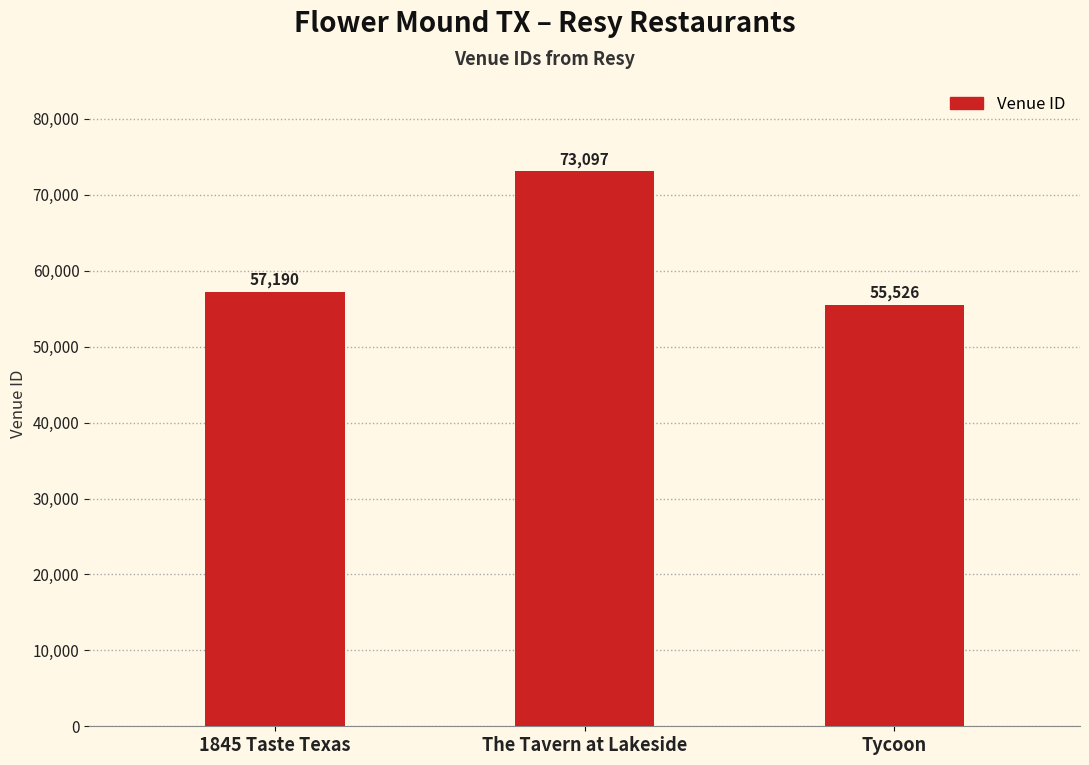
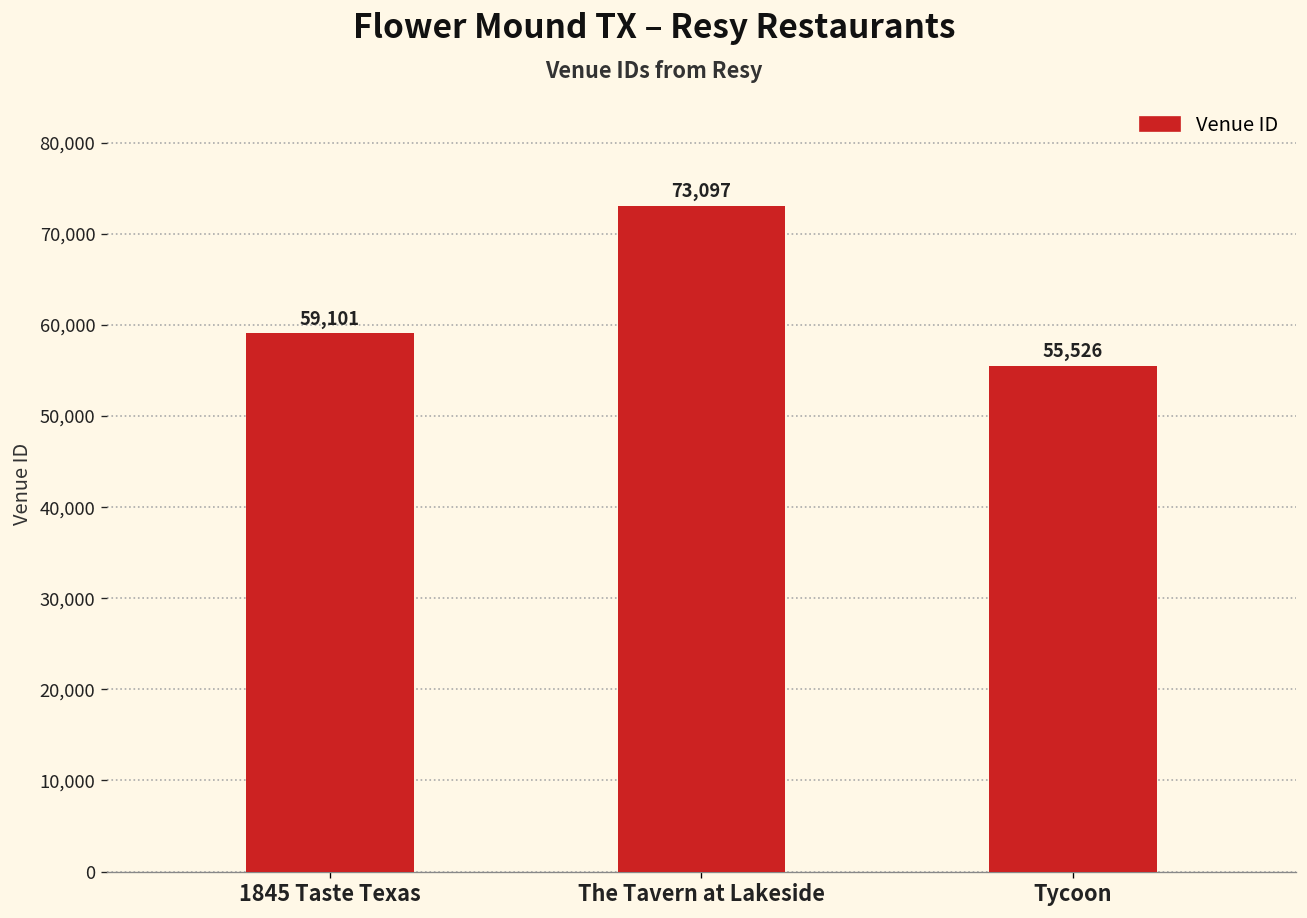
  {
-   "1845 Taste Texas": "57,190",
+   "1845 Taste Texas": "59,101",
    "The Tavern at Lakeside": "73,097",
    "Tycoon": "55,526"
  }
